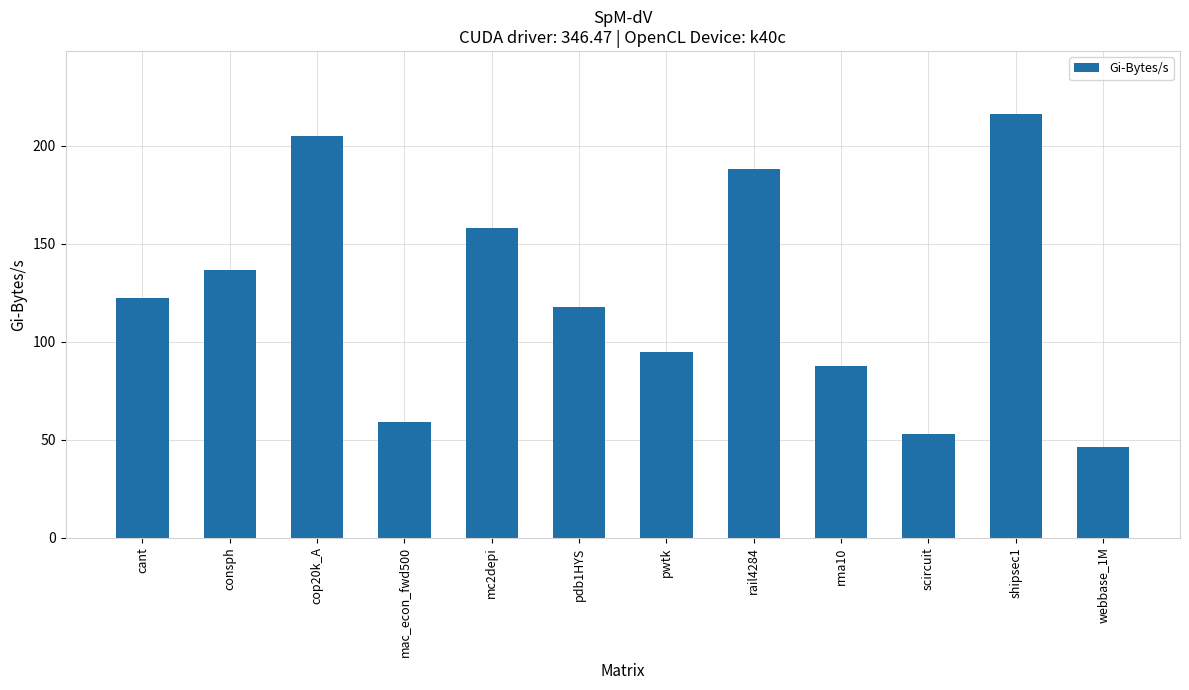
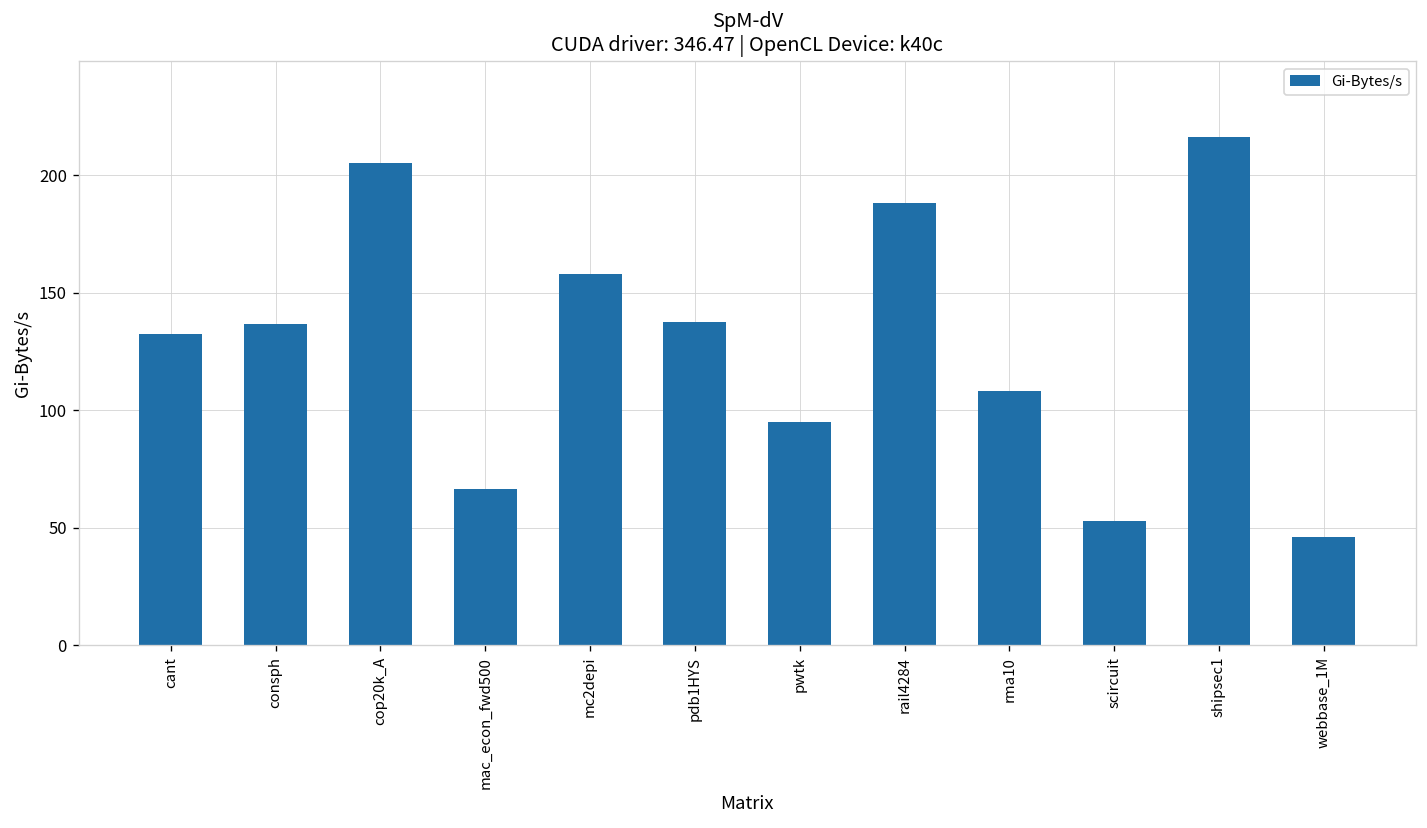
  {
-   "cant": 122,
+   "cant": 132,
    "consph": 137,
    "cop20k_A": 205,
-   "mac_econ_fwd500": 59,
+   "mac_econ_fwd500": 66,
    "mc2depi": 158,
-   "pdb1HYS": 118,
+   "pdb1HYS": 138,
    "pwtk": 95,
    "rail4284": 188,
-   "rma10": 88,
+   "rma10": 108,
    "scircuit": 53,
    "shipsec1": 216,
    "webbase_1M": 46
  }
